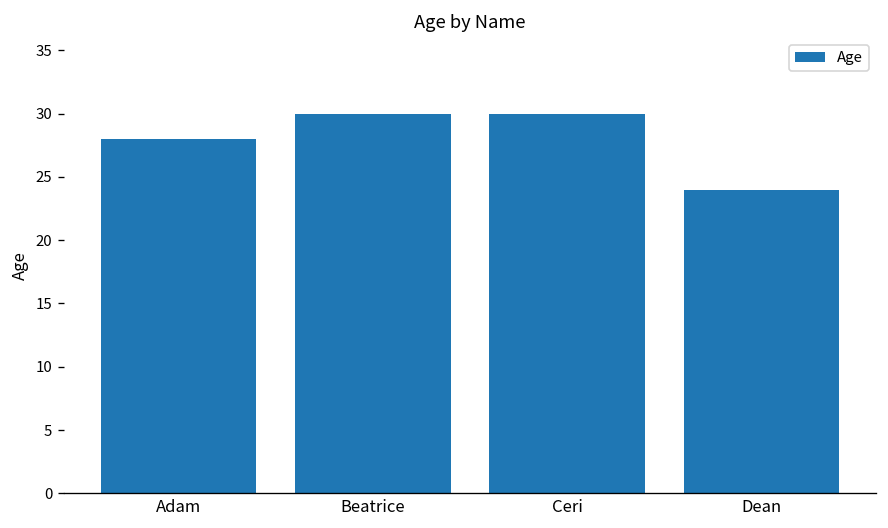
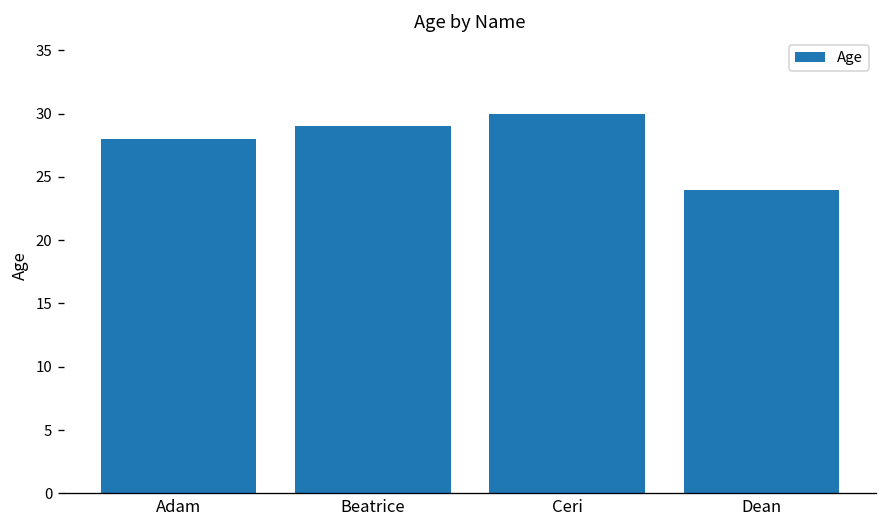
  {
    "Adam": 28,
-   "Beatrice": 30,
+   "Beatrice": 29,
    "Ceri": 30,
    "Dean": 24
  }
